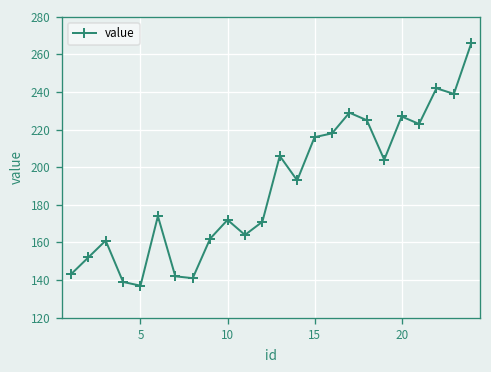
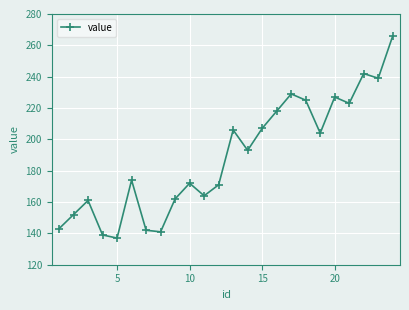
  {
    "5": 137,
    "10": 172,
-   "15": 216,
+   "15": 207,
    "20": 227
  }
